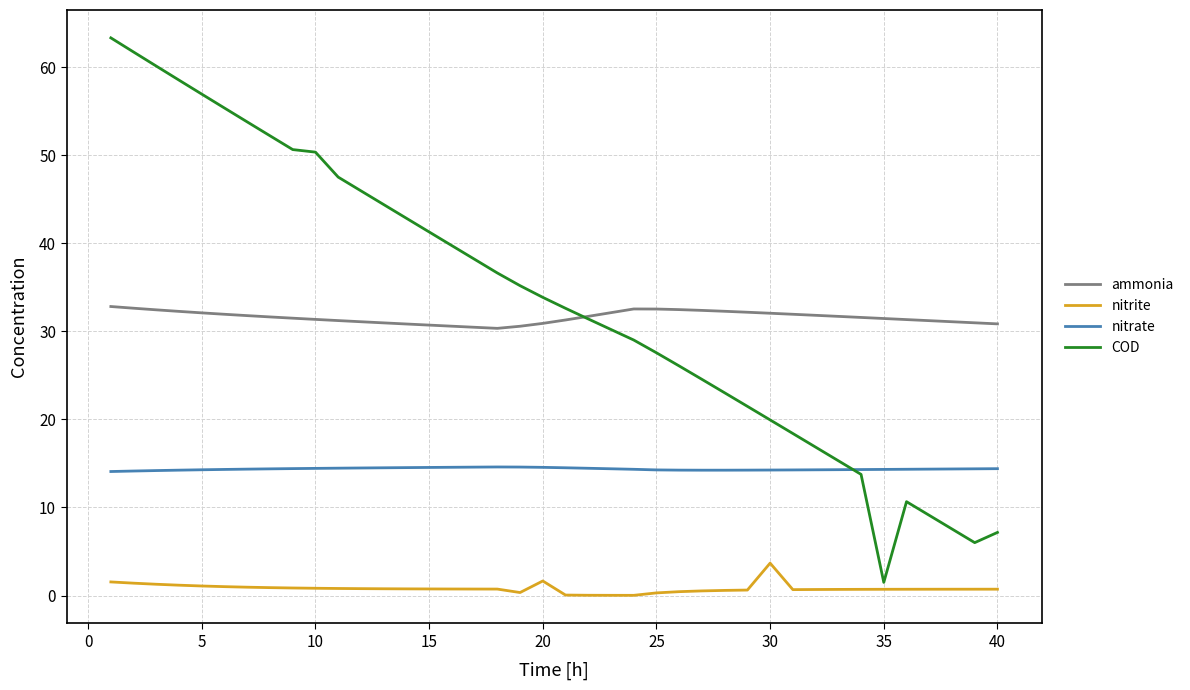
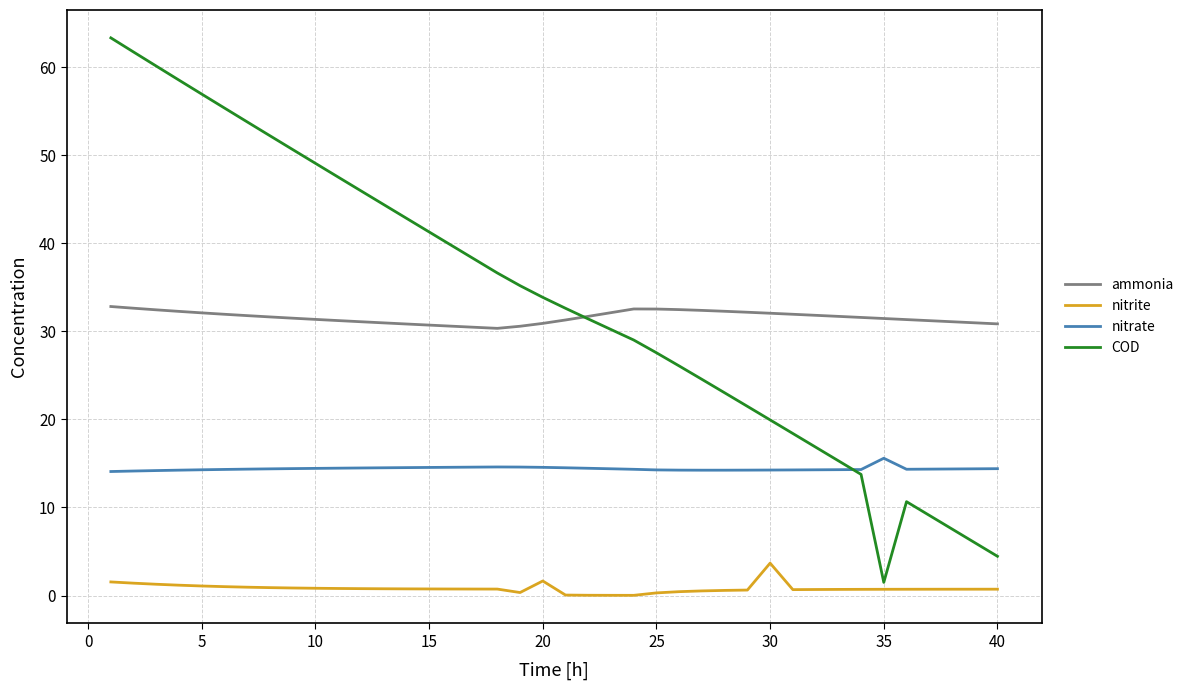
  {
    "ammonia": {
      "5": 32,
      "10": 31,
      "15": 31,
      "20": 31,
      "25": 33,
      "30": 32,
      "35": 31,
      "40": 31
    },
    "nitrite": {
      "5": 1,
      "10": 1,
      "15": 1,
      "20": 2,
      "25": 0,
      "30": 4,
      "35": 1,
      "40": 1
    },
    "nitrate": {
      "5": 14,
      "10": 14,
      "15": 15,
      "20": 15,
      "25": 14,
      "30": 14,
-     "35": 14,
+     "35": 16,
      "40": 14
    },
    "COD": {
      "5": 57,
-     "10": 50,
+     "10": 49,
      "15": 41,
      "20": 34,
      "25": 28,
      "30": 20,
      "35": 1,
-     "40": 7
+     "40": 4
    }
  }
